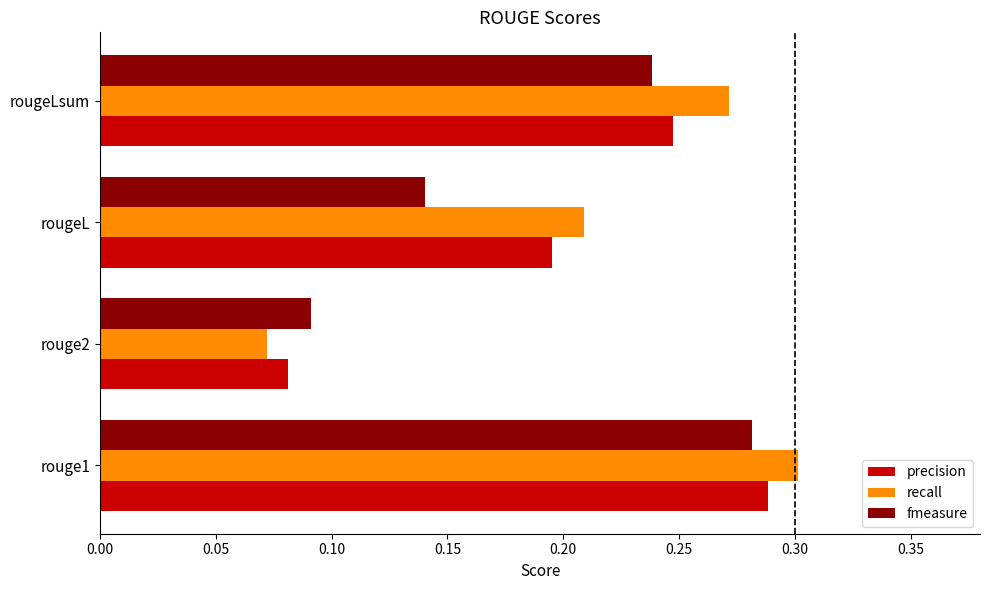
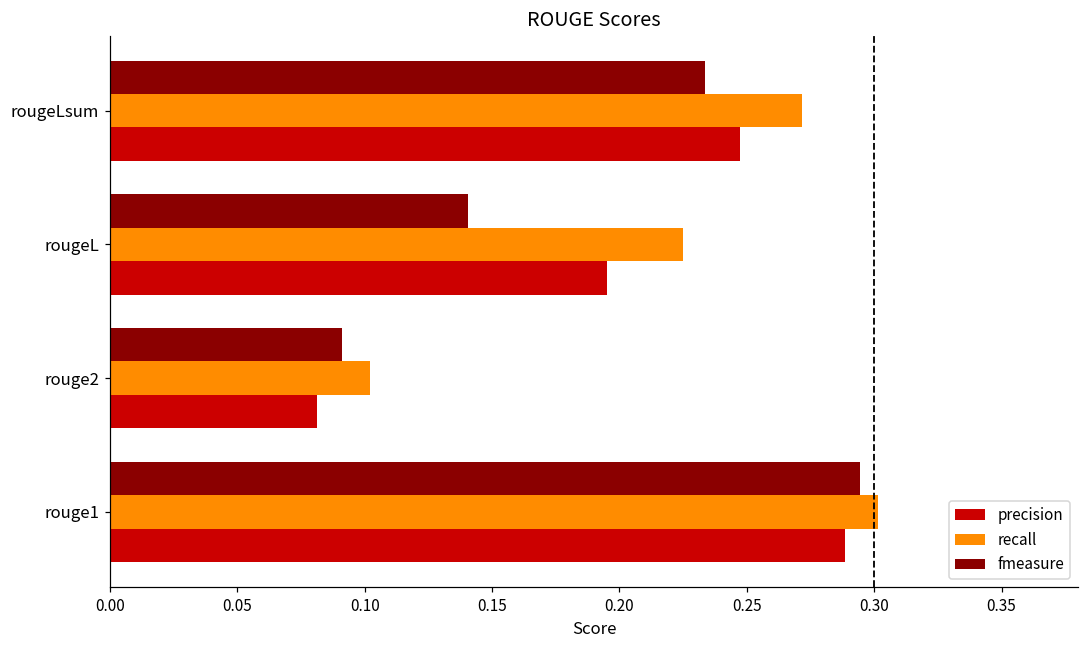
  {
    "precision": {
      "rougeLsum": 0.247,
      "rougeL": 0.195,
      "rouge2": 0.081,
      "rouge1": 0.289
    },
    "recall": {
      "rougeLsum": 0.271,
-     "rougeL": 0.209,
-     "rouge2": 0.072,
+     "rougeL": 0.225,
+     "rouge2": 0.102,
      "rouge1": 0.301
    },
    "fmeasure": {
-     "rougeLsum": 0.239,
+     "rougeLsum": 0.233,
      "rougeL": 0.141,
      "rouge2": 0.091,
-     "rouge1": 0.282
+     "rouge1": 0.294
    }
  }
